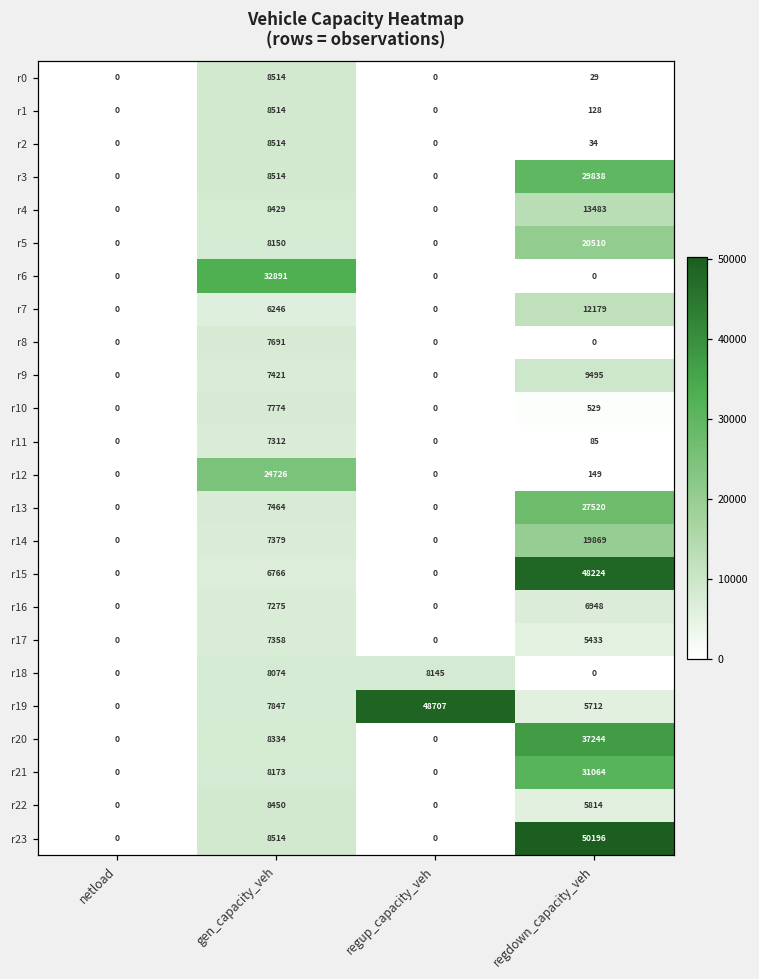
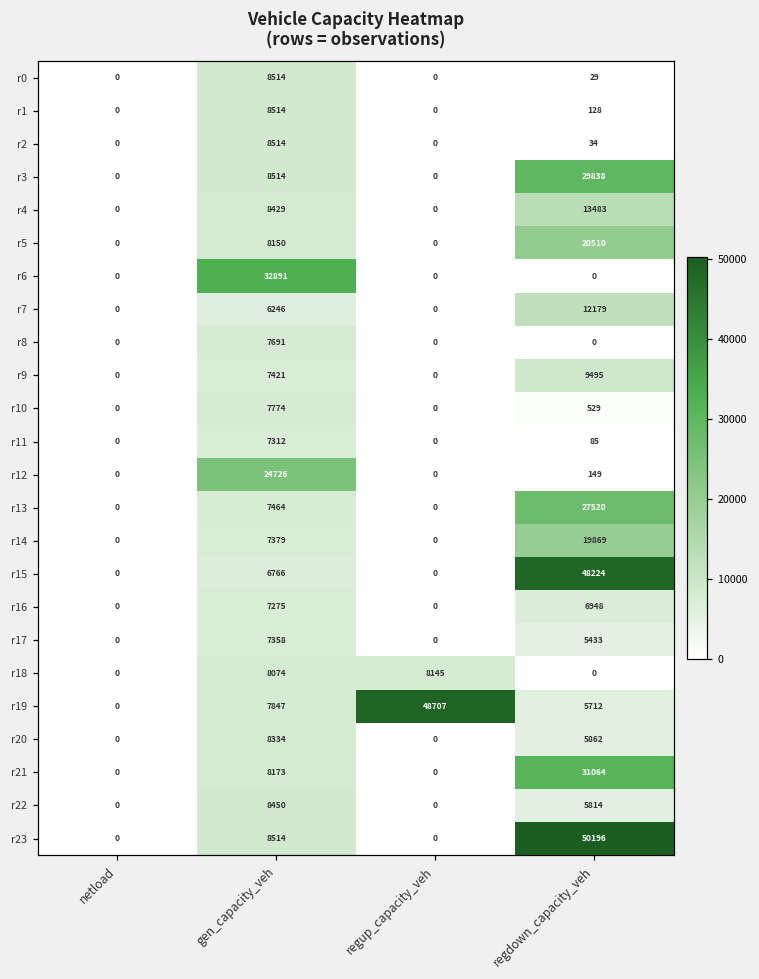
  {
    "r0": {
      "netload": 0,
      "gen_capacity_veh": 8514,
      "regup_capacity_veh": 0,
      "regdown_capacity_veh": 29
    },
    "r1": {
      "netload": 0,
      "gen_capacity_veh": 8514,
      "regup_capacity_veh": 0,
      "regdown_capacity_veh": 128
    },
    "r2": {
      "netload": 0,
      "gen_capacity_veh": 8514,
      "regup_capacity_veh": 0,
      "regdown_capacity_veh": 34
    },
    "r3": {
      "netload": 0,
      "gen_capacity_veh": 8514,
      "regup_capacity_veh": 0,
      "regdown_capacity_veh": 29838
    },
    "r4": {
      "netload": 0,
      "gen_capacity_veh": 8429,
      "regup_capacity_veh": 0,
      "regdown_capacity_veh": 13483
    },
    "r5": {
      "netload": 0,
      "gen_capacity_veh": 8150,
      "regup_capacity_veh": 0,
      "regdown_capacity_veh": 20510
    },
    "r6": {
      "netload": 0,
      "gen_capacity_veh": 32891,
      "regup_capacity_veh": 0,
      "regdown_capacity_veh": 0
    },
    "r7": {
      "netload": 0,
      "gen_capacity_veh": 6246,
      "regup_capacity_veh": 0,
      "regdown_capacity_veh": 12179
    },
    "r8": {
      "netload": 0,
      "gen_capacity_veh": 7691,
      "regup_capacity_veh": 0,
      "regdown_capacity_veh": 0
    },
    "r9": {
      "netload": 0,
      "gen_capacity_veh": 7421,
      "regup_capacity_veh": 0,
      "regdown_capacity_veh": 9495
    },
    "r10": {
      "netload": 0,
      "gen_capacity_veh": 7774,
      "regup_capacity_veh": 0,
      "regdown_capacity_veh": 529
    },
    "r11": {
      "netload": 0,
      "gen_capacity_veh": 7312,
      "regup_capacity_veh": 0,
      "regdown_capacity_veh": 85
    },
    "r12": {
      "netload": 0,
      "gen_capacity_veh": 24726,
      "regup_capacity_veh": 0,
      "regdown_capacity_veh": 149
    },
    "r13": {
      "netload": 0,
      "gen_capacity_veh": 7464,
      "regup_capacity_veh": 0,
      "regdown_capacity_veh": 27520
    },
    "r14": {
      "netload": 0,
      "gen_capacity_veh": 7379,
      "regup_capacity_veh": 0,
      "regdown_capacity_veh": 19869
    },
    "r15": {
      "netload": 0,
      "gen_capacity_veh": 6766,
      "regup_capacity_veh": 0,
      "regdown_capacity_veh": 48224
    },
    "r16": {
      "netload": 0,
      "gen_capacity_veh": 7275,
      "regup_capacity_veh": 0,
      "regdown_capacity_veh": 6948
    },
    "r17": {
      "netload": 0,
      "gen_capacity_veh": 7358,
      "regup_capacity_veh": 0,
      "regdown_capacity_veh": 5433
    },
    "r18": {
      "netload": 0,
      "gen_capacity_veh": 8074,
      "regup_capacity_veh": 8145,
      "regdown_capacity_veh": 0
    },
    "r19": {
      "netload": 0,
      "gen_capacity_veh": 7847,
      "regup_capacity_veh": 48707,
      "regdown_capacity_veh": 5712
    },
    "r20": {
      "netload": 0,
      "gen_capacity_veh": 8334,
      "regup_capacity_veh": 0,
-     "regdown_capacity_veh": 37244
+     "regdown_capacity_veh": 5862
    },
    "r21": {
      "netload": 0,
      "gen_capacity_veh": 8173,
      "regup_capacity_veh": 0,
      "regdown_capacity_veh": 31064
    },
    "r22": {
      "netload": 0,
      "gen_capacity_veh": 8450,
      "regup_capacity_veh": 0,
      "regdown_capacity_veh": 5814
    },
    "r23": {
      "netload": 0,
      "gen_capacity_veh": 8514,
      "regup_capacity_veh": 0,
      "regdown_capacity_veh": 50196
    }
  }
